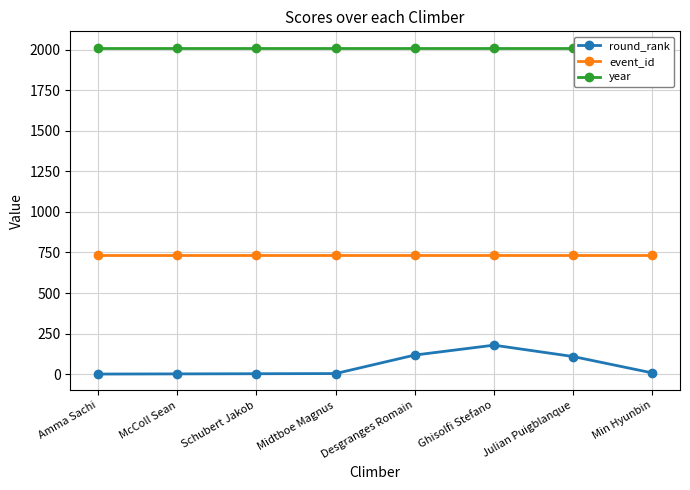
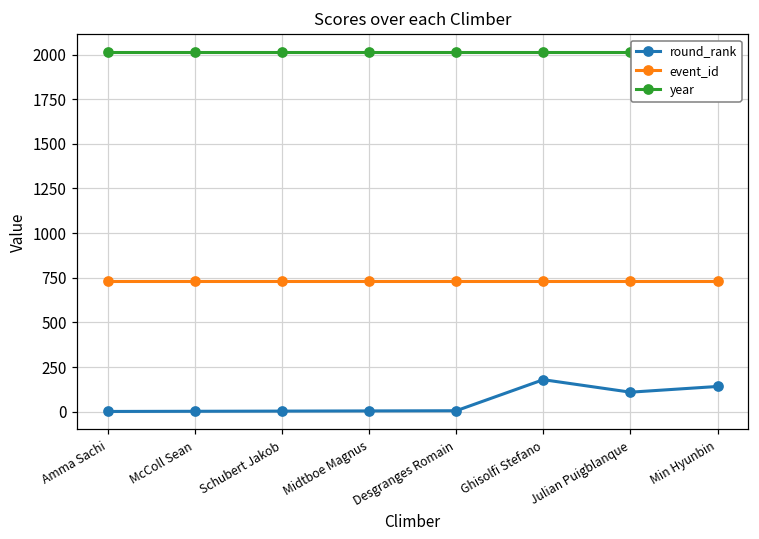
  {
    "round_rank": {
      "Amma Sachi": 0,
      "McColl Sean": 0,
      "Schubert Jakob": 0,
      "Midtboe Magnus": 0,
-     "Desgranges Romain": 120,
+     "Desgranges Romain": 10,
      "Ghisolfi Stefano": 180,
      "Julian Puigblanque": 110,
-     "Min Hyunbin": 10
+     "Min Hyunbin": 140
    },
    "event_id": {
      "Amma Sachi": 730,
      "McColl Sean": 730,
      "Schubert Jakob": 730,
      "Midtboe Magnus": 730,
      "Desgranges Romain": 730,
      "Ghisolfi Stefano": 730,
      "Julian Puigblanque": 730,
      "Min Hyunbin": 730
    },
    "year": {
      "Amma Sachi": 2010,
      "McColl Sean": 2010,
      "Schubert Jakob": 2010,
      "Midtboe Magnus": 2010,
      "Desgranges Romain": 2010,
      "Ghisolfi Stefano": 2010,
      "Julian Puigblanque": 2010
    }
  }
